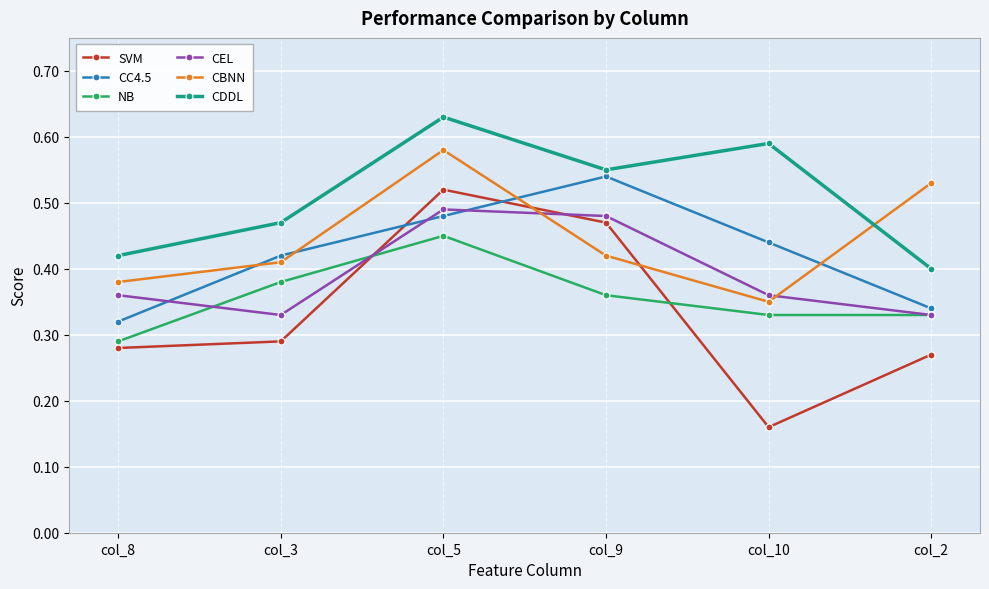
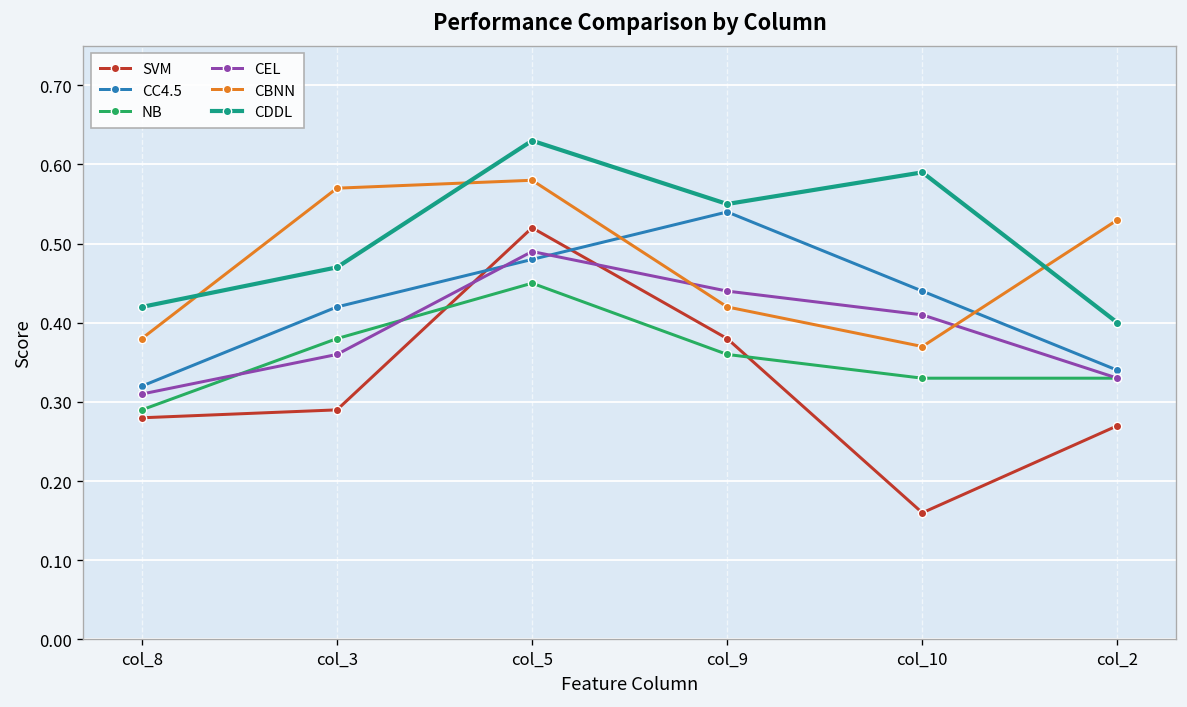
  {
    "SVM": {
      "col_8": 0.28,
      "col_3": 0.29,
      "col_5": 0.52,
-     "col_9": 0.47,
+     "col_9": 0.38,
      "col_10": 0.16,
      "col_2": 0.27
    },
    "CC4.5": {
      "col_8": 0.32,
      "col_3": 0.42,
      "col_5": 0.48,
      "col_9": 0.54,
      "col_10": 0.44,
      "col_2": 0.34
    },
    "CEL": {
-     "col_8": 0.36,
-     "col_3": 0.33,
+     "col_8": 0.31,
+     "col_3": 0.36,
      "col_5": 0.49,
-     "col_9": 0.48,
-     "col_10": 0.36
+     "col_9": 0.44,
+     "col_10": 0.41
    },
    "CBNN": {
      "col_8": 0.38,
-     "col_3": 0.41,
+     "col_3": 0.57,
      "col_5": 0.58,
      "col_9": 0.42,
-     "col_10": 0.35,
+     "col_10": 0.37,
      "col_2": 0.53
    }
  }
